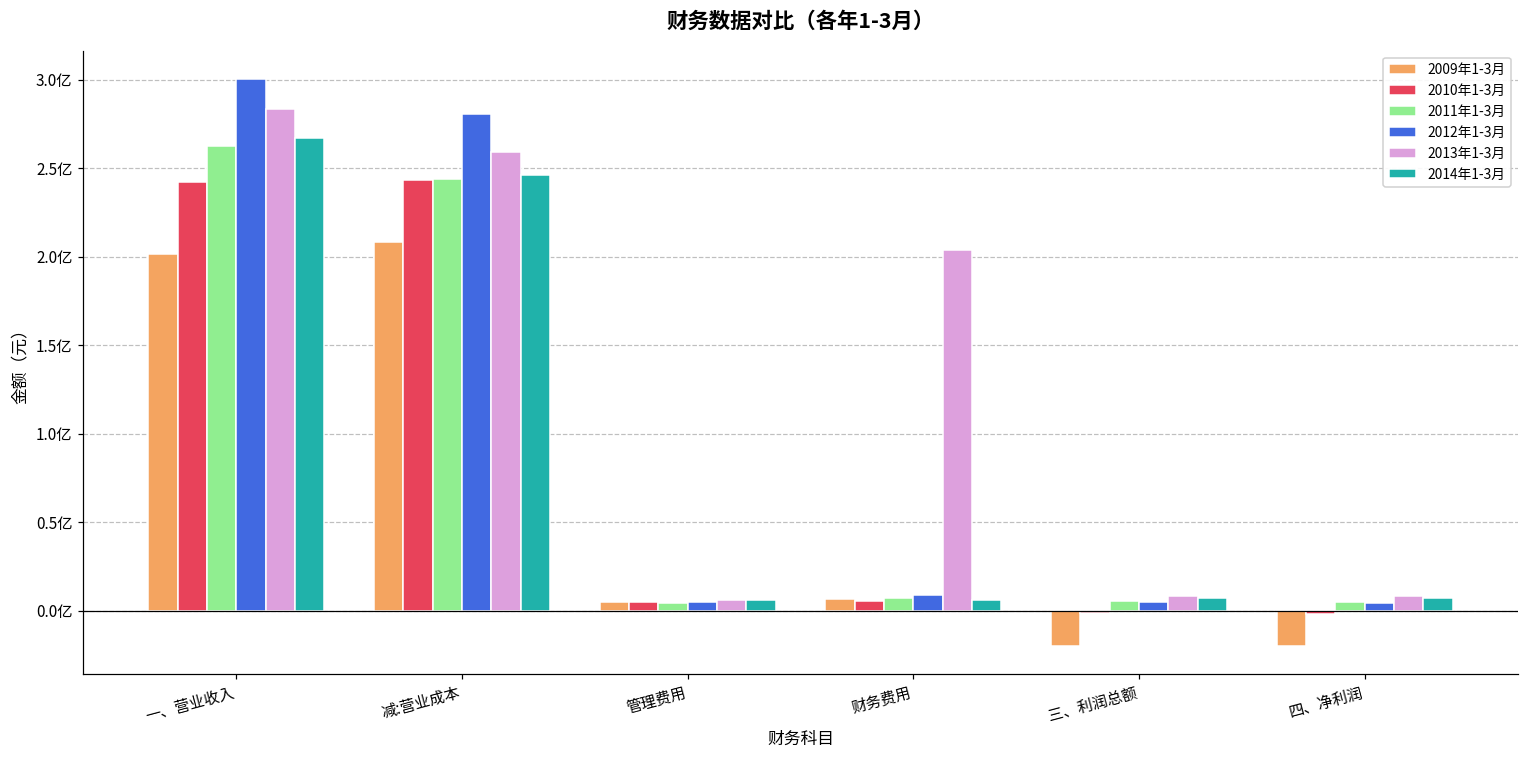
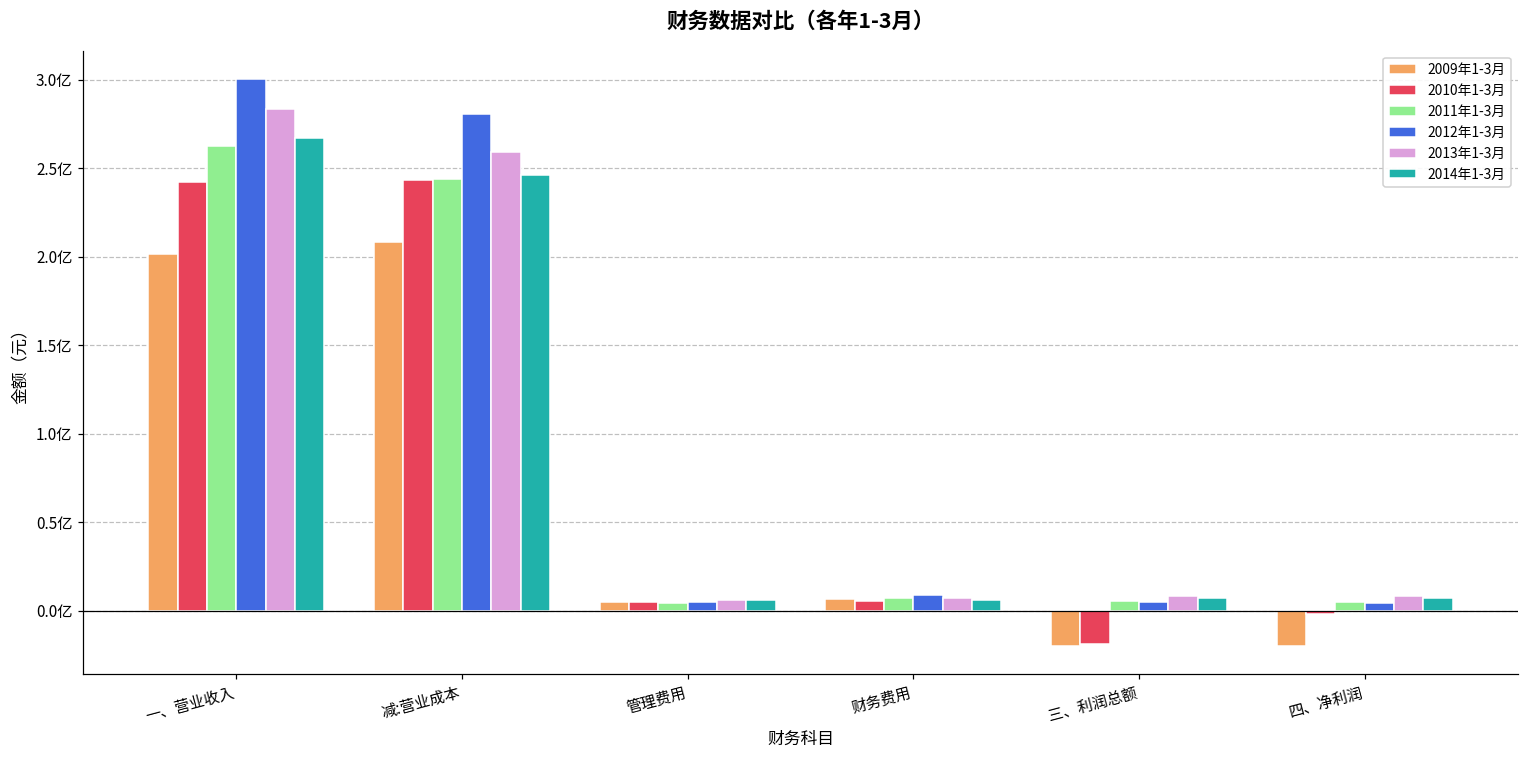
  {
    "2009年1-3月": {
      "一、营业收入": "2.02亿",
      "减:营业成本": "2.08亿",
      "管理费用": "0.05亿",
      "财务费用": "0.07亿",
      "三、利润总额": "-0.20亿",
      "四、净利润": "-0.20亿"
    },
    "2010年1-3月": {
      "一、营业收入": "2.42亿",
      "减:营业成本": "2.43亿",
      "管理费用": "0.05亿",
      "财务费用": "0.05亿",
-     "三、利润总额": "-0.01亿",
+     "三、利润总额": "-0.19亿",
      "四、净利润": "-0.02亿"
    },
    "2011年1-3月": {
      "一、营业收入": "2.63亿",
      "减:营业成本": "2.44亿",
      "管理费用": "0.05亿",
      "财务费用": "0.07亿",
      "三、利润总额": "0.05亿",
      "四、净利润": "0.05亿"
    },
    "2012年1-3月": {
      "一、营业收入": "3.00亿",
      "减:营业成本": "2.81亿",
      "管理费用": "0.05亿",
      "财务费用": "0.09亿",
      "三、利润总额": "0.05亿",
      "四、净利润": "0.05亿"
    },
    "2013年1-3月": {
      "一、营业收入": "2.83亿",
      "减:营业成本": "2.59亿",
      "管理费用": "0.06亿",
-     "财务费用": "2.04亿",
+     "财务费用": "0.07亿",
      "三、利润总额": "0.09亿",
      "四、净利润": "0.08亿"
    },
    "2014年1-3月": {
      "一、营业收入": "2.67亿",
      "减:营业成本": "2.46亿",
      "管理费用": "0.06亿",
      "财务费用": "0.06亿",
      "三、利润总额": "0.07亿",
      "四、净利润": "0.07亿"
    }
  }
